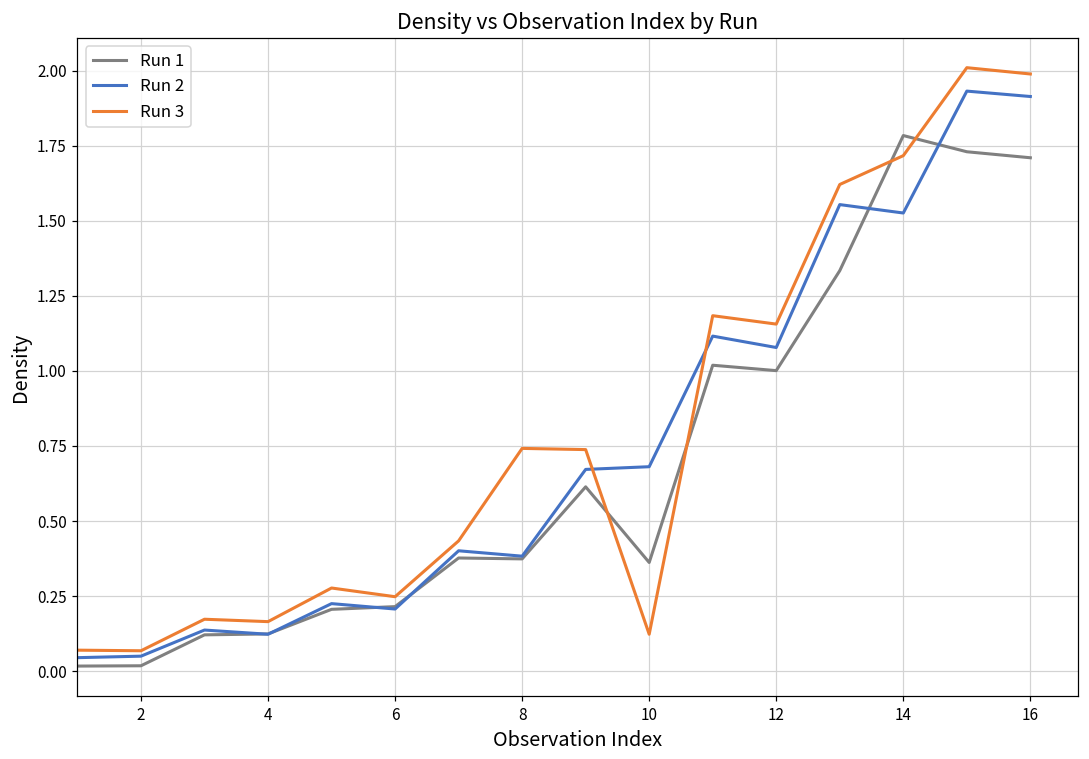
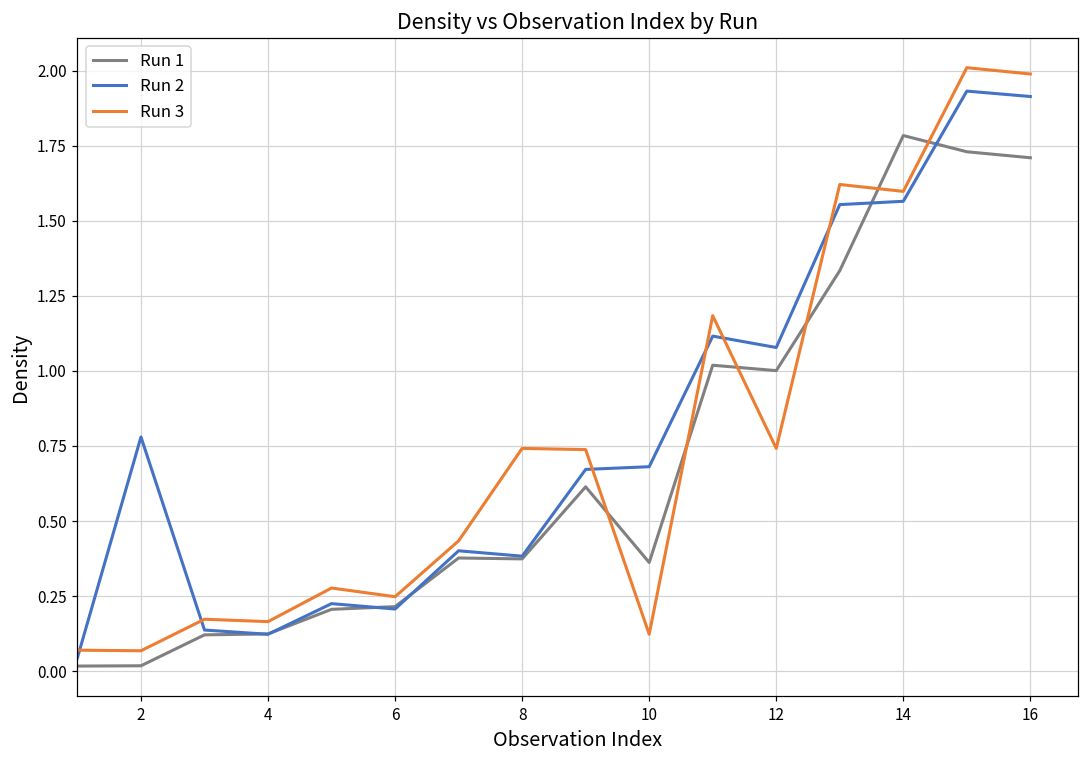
  {
    "Run 1": {
      "2": 0.02,
      "10": 0.36,
      "12": 1.00,
      "14": 1.78,
      "16": 1.71
    },
    "Run 2": {
-     "2": 0.05,
+     "2": 0.78,
      "10": 0.68,
      "12": 1.08,
-     "14": 1.53,
+     "14": 1.57,
      "16": 1.91
    },
    "Run 3": {
      "2": 0.07,
      "4": 0.17,
      "6": 0.25,
      "8": 0.74,
      "10": 0.12,
-     "12": 1.16,
-     "14": 1.72,
+     "12": 0.74,
+     "14": 1.60,
      "16": 1.99
    }
  }
